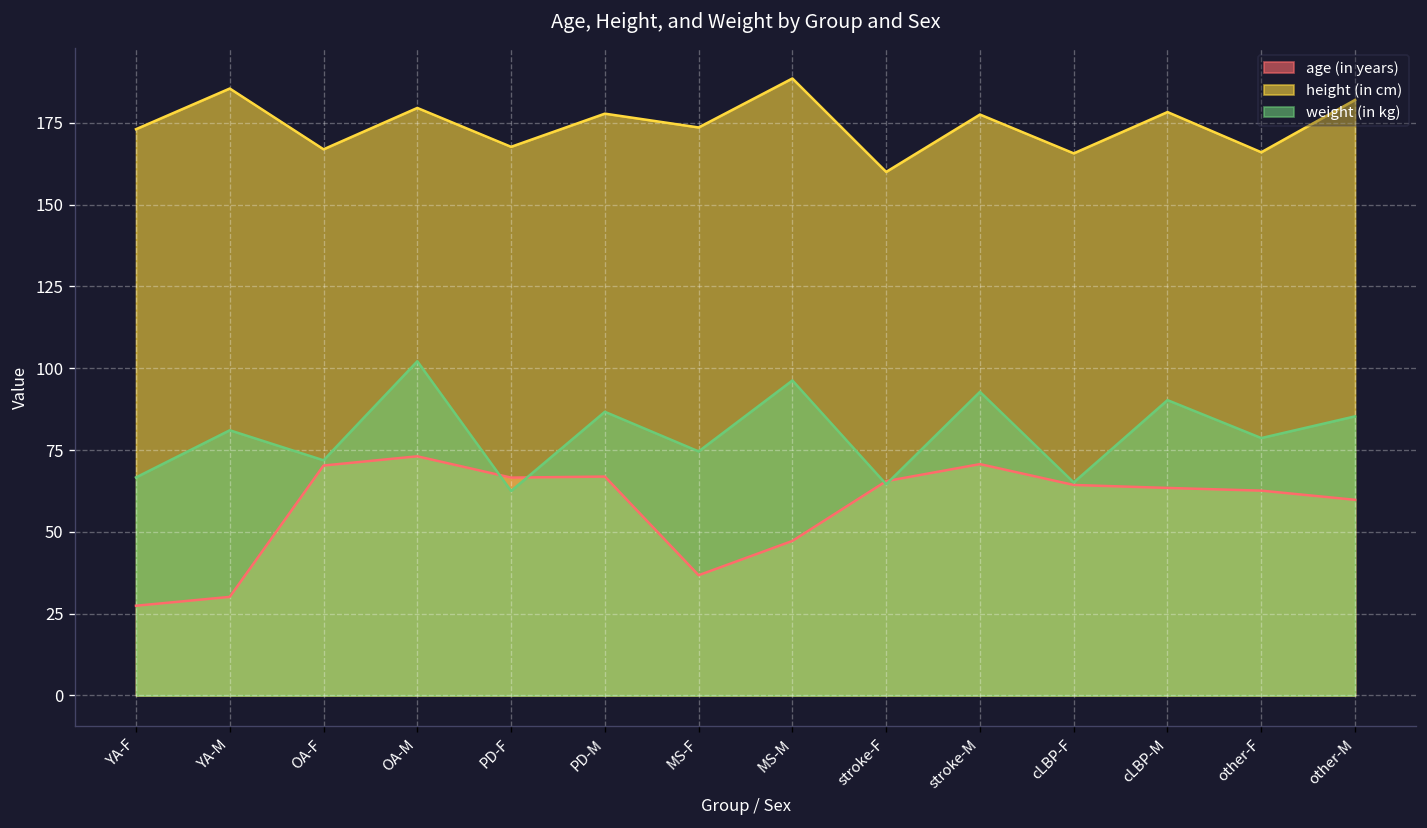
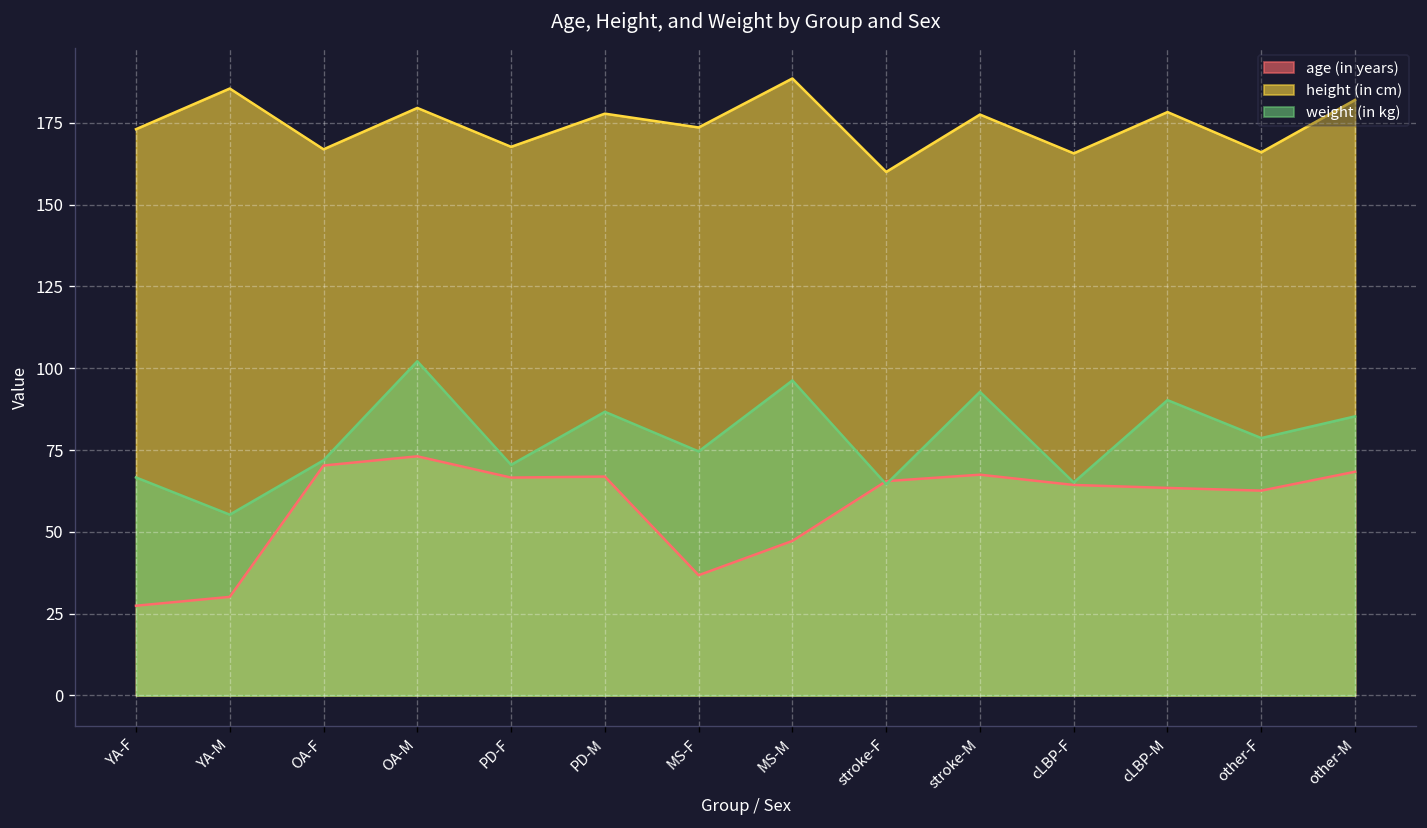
  {
    "age (in years)": {
      "YA-F": 27,
      "YA-M": 30,
      "OA-F": 70,
      "OA-M": 73,
      "PD-F": 67,
      "PD-M": 67,
      "MS-F": 37,
      "MS-M": 47,
-     "stroke-M": 71,
+     "stroke-M": 67,
      "cLBP-M": 63,
      "other-F": 63,
-     "other-M": 60
+     "other-M": 68
    },
    "height (in cm)": {
      "YA-F": 173,
      "YA-M": 185,
      "OA-F": 167,
      "OA-M": 180,
      "PD-F": 168,
      "PD-M": 178,
      "MS-F": 174,
      "MS-M": 189,
      "stroke-F": 160,
      "stroke-M": 178,
      "cLBP-F": 166,
      "cLBP-M": 178,
      "other-F": 166
    },
    "weight (in kg)": {
      "YA-F": 67,
-     "YA-M": 81,
+     "YA-M": 55,
      "OA-F": 72,
      "OA-M": 102,
-     "PD-F": 62,
+     "PD-F": 70,
      "PD-M": 87,
      "MS-F": 75,
      "MS-M": 96,
      "stroke-M": 93,
      "cLBP-M": 90,
      "other-F": 79,
      "other-M": 85
    }
  }
